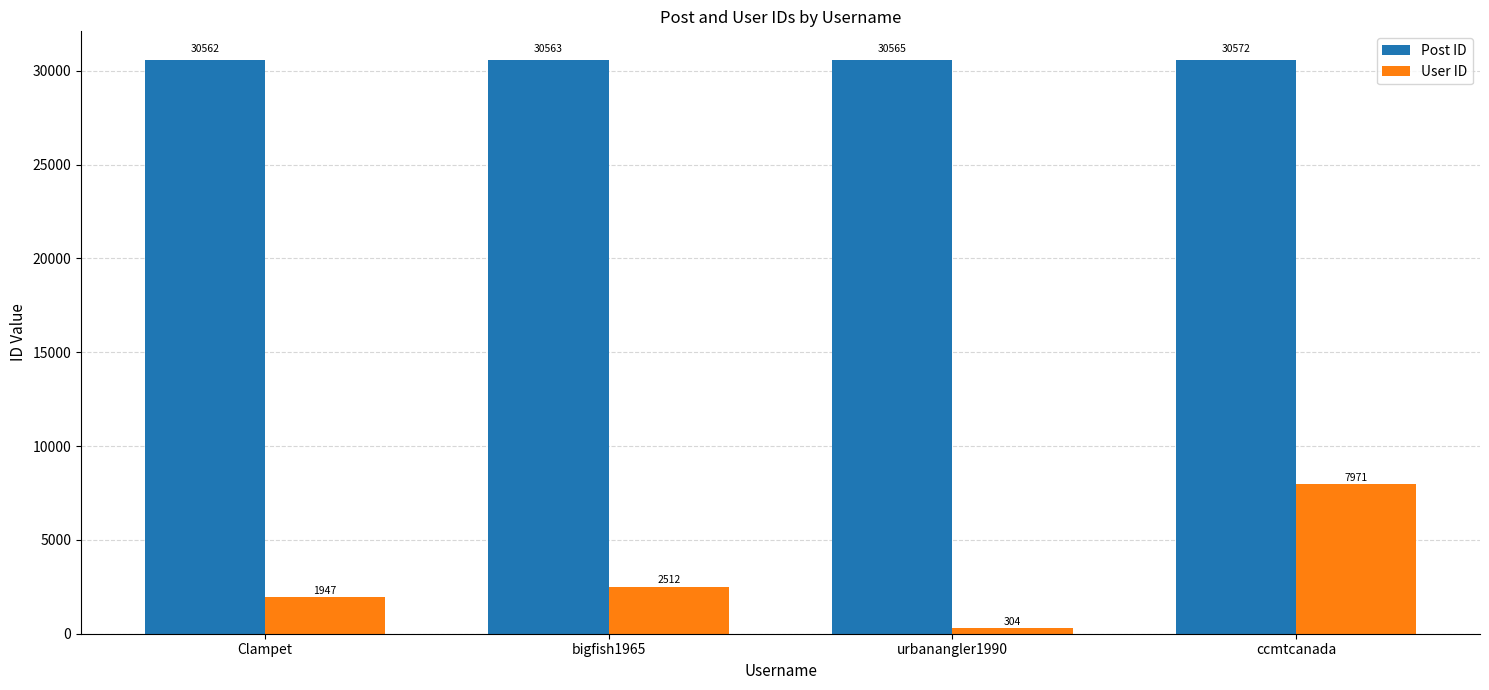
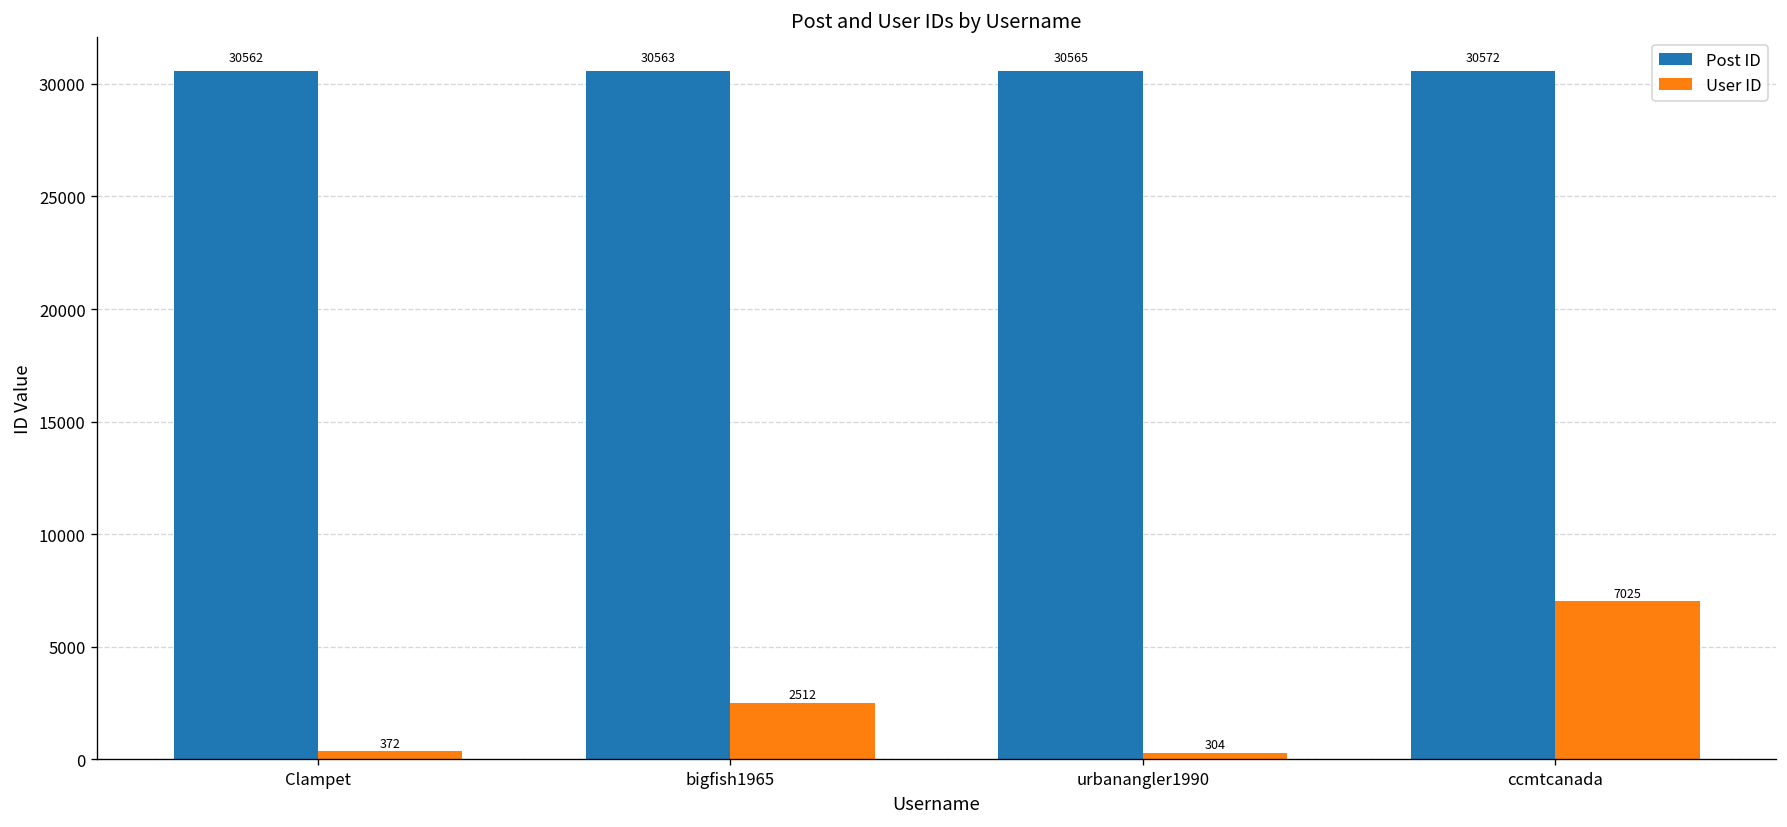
  {
    "Post ID": {
      "Clampet": 30562,
      "bigfish1965": 30563,
      "urbanangler1990": 30565,
      "ccmtcanada": 30572
    },
    "User ID": {
-     "Clampet": 1947,
+     "Clampet": 372,
      "bigfish1965": 2512,
      "urbanangler1990": 304,
-     "ccmtcanada": 7971
+     "ccmtcanada": 7025
    }
  }
